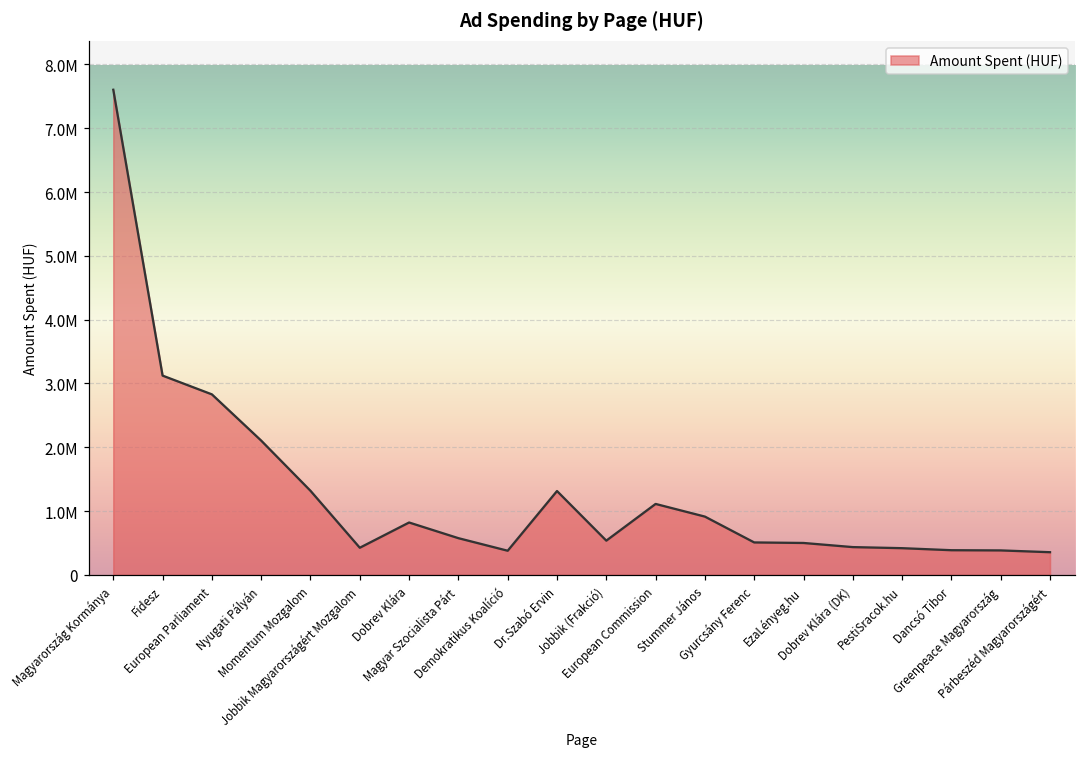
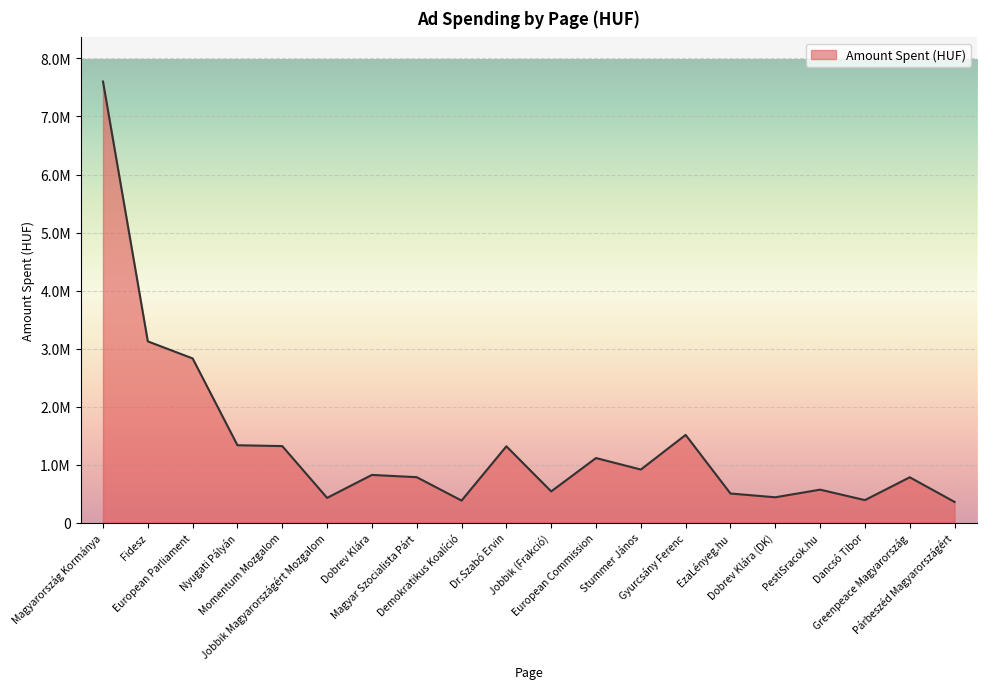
  {
    "Magyarország Kormánya": 7600000,
    "Fidesz": 3100000,
    "European Parliament": 2800000,
-   "Nyugati Pályán": 2100000,
+   "Nyugati Pályán": 1300000,
    "Momentum Mozgalom": 1300000,
    "Jobbik Magyarországért Mozgalom": 400000,
    "Dobrev Klára": 800000,
-   "Magyar Szocialista Párt": 600000,
+   "Magyar Szocialista Párt": 800000,
    "Demokratikus Koalíció": 400000,
    "Dr.Szabó Ervin": 1300000,
    "Jobbik (Frakció)": 500000,
    "European Commission": 1100000,
    "Stummer János": 900000,
-   "Gyurcsány Ferenc": 500000,
+   "Gyurcsány Ferenc": 1500000,
    "EzaLényeg.hu": 500000,
    "Dobrev Klára (DK)": 400000,
-   "PestiSracok.hu": 400000,
+   "PestiSracok.hu": 600000,
    "Dancsó Tibor": 400000,
-   "Greenpeace Magyarország": 400000,
+   "Greenpeace Magyarország": 800000,
    "Párbeszéd Magyarországért": 400000
  }
